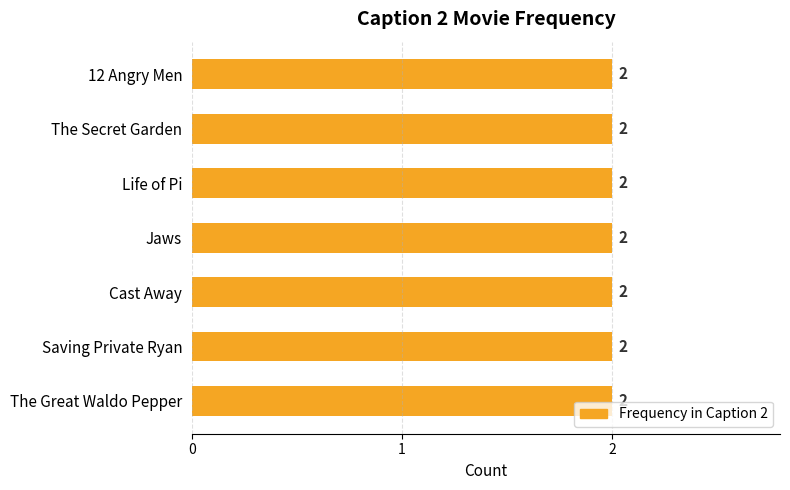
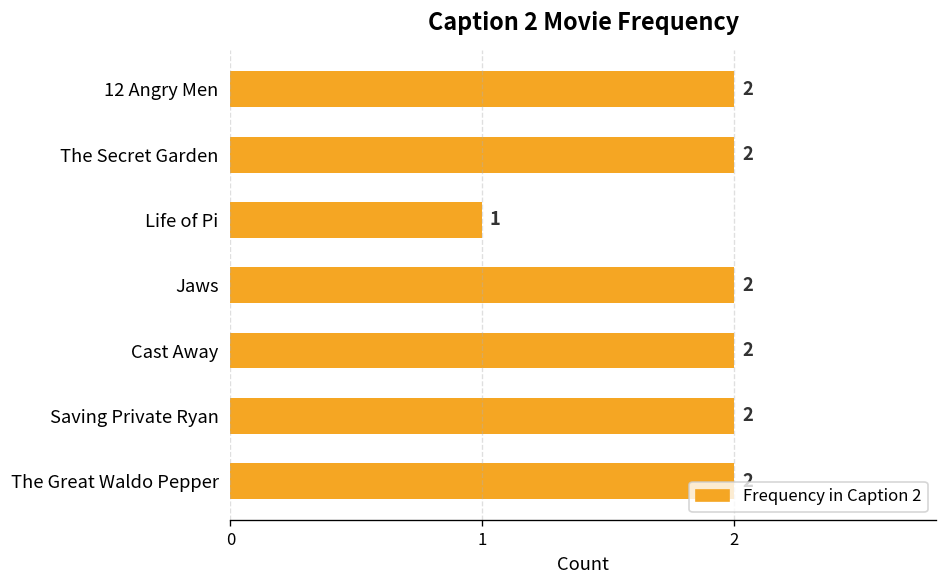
  {
    "12 Angry Men": 2,
    "The Secret Garden": 2,
-   "Life of Pi": 2,
+   "Life of Pi": 1,
    "Jaws": 2,
    "Cast Away": 2,
    "Saving Private Ryan": 2
  }
